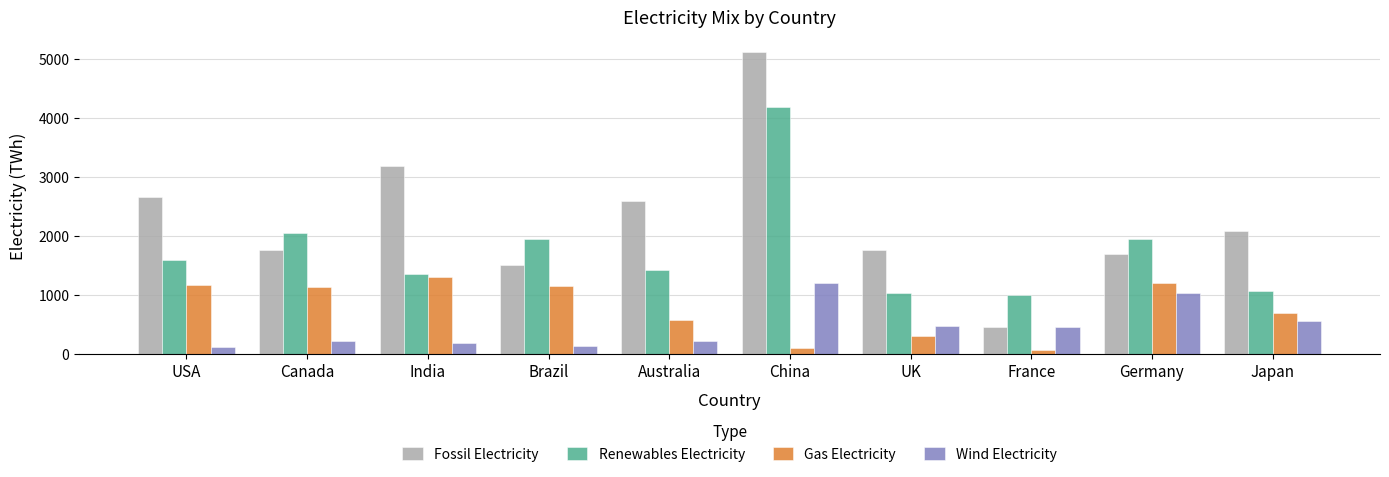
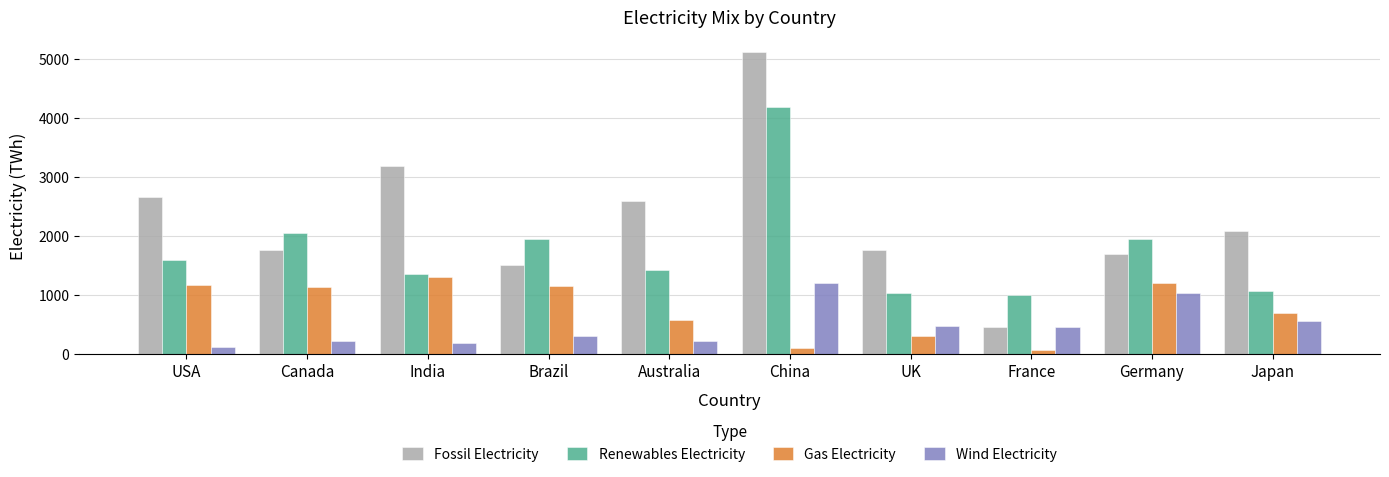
  {
    "Fossil Electricity": {
      "USA": 2700,
      "Canada": 1800,
      "India": 3200,
      "Brazil": 1500,
      "Australia": 2600,
      "China": 5100,
      "UK": 1800,
      "France": 500,
      "Germany": 1700,
      "Japan": 2100
    },
    "Renewables Electricity": {
      "USA": 1600,
      "Canada": 2000,
      "India": 1400,
      "Brazil": 2000,
      "Australia": 1400,
      "China": 4200,
      "UK": 1000,
      "France": 1000,
      "Germany": 1900,
      "Japan": 1100
    },
    "Gas Electricity": {
      "USA": 1200,
      "Canada": 1100,
      "India": 1300,
      "Brazil": 1200,
      "Australia": 600,
      "China": 100,
      "UK": 300,
      "France": 100,
      "Germany": 1200,
      "Japan": 700
    },
    "Wind Electricity": {
      "USA": 100,
      "Canada": 200,
      "India": 200,
-     "Brazil": 100,
+     "Brazil": 300,
      "Australia": 200,
      "China": 1200,
      "UK": 500,
      "France": 500,
      "Germany": 1000,
      "Japan": 600
    }
  }
